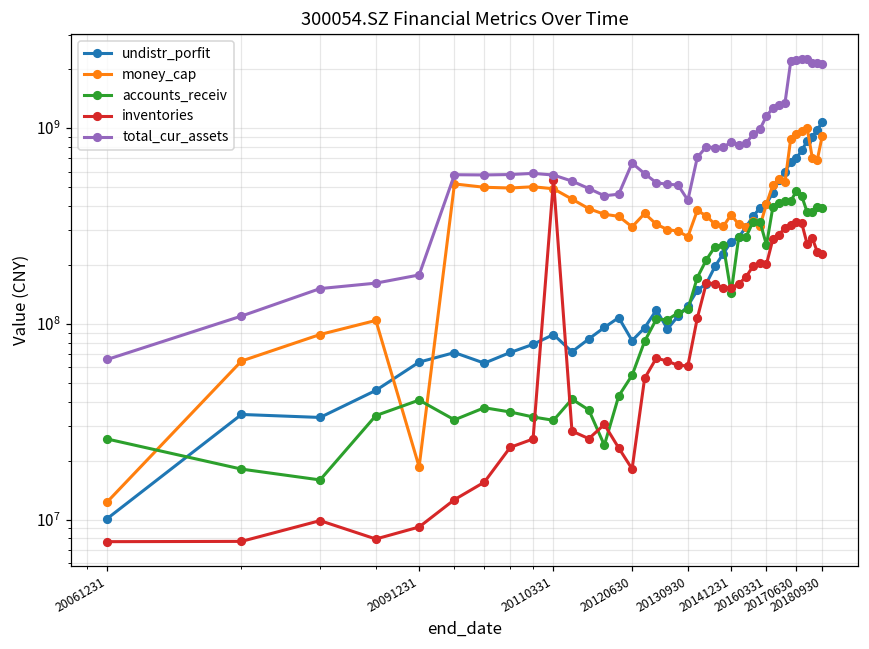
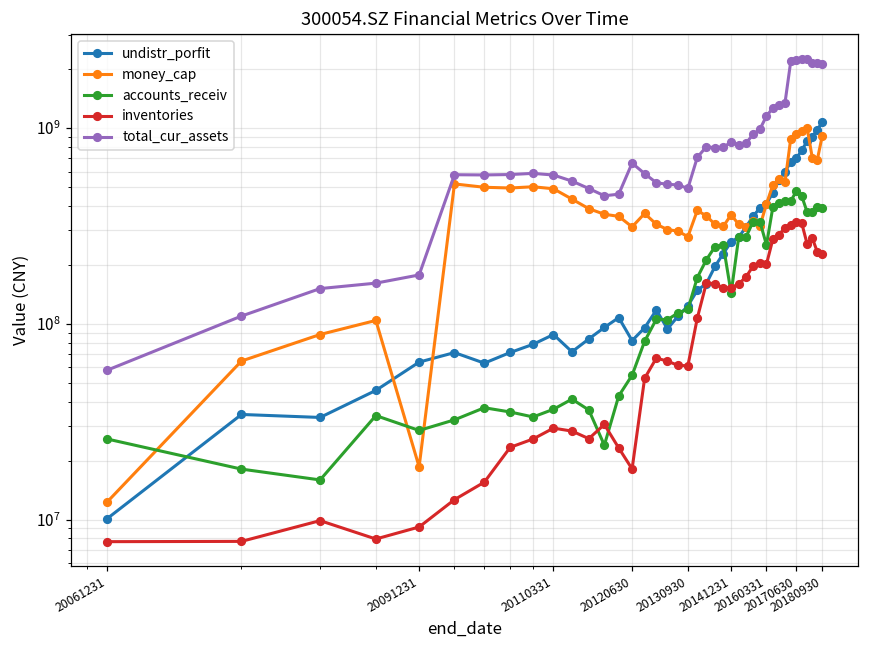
  {
    "undistr_porfit": {
      "20061231": 10000000,
      "20091231": 64000000,
      "20110331": 90000000,
      "20120630": 80000000,
      "20130930": 120000000,
      "20141231": 260000000,
      "20170630": 700000000,
      "20180930": 1100000000
    },
    "money_cap": {
      "20061231": 12000000,
      "20091231": 19000000,
      "20110331": 490000000,
      "20120630": 310000000,
      "20130930": 280000000,
      "20141231": 360000000,
      "20170630": 900000000,
      "20180930": 900000000
    },
    "accounts_receiv": {
      "20061231": 26000000,
-     "20091231": 41000000,
-     "20110331": 32000000,
+     "20091231": 29000000,
+     "20110331": 37000000,
      "20120630": 55000000,
      "20130930": 120000000,
      "20141231": 140000000,
      "20160331": 250000000,
      "20170630": 480000000,
      "20180930": 390000000
    },
    "inventories": {
      "20061231": 7700000,
      "20091231": 9000000,
-     "20110331": 540000000,
+     "20110331": 29000000,
      "20120630": 18000000,
      "20130930": 61000000,
      "20141231": 150000000,
      "20160331": 200000000,
      "20170630": 330000000,
      "20180930": 230000000
    },
    "total_cur_assets": {
-     "20061231": 66000000,
+     "20061231": 58000000,
      "20091231": 180000000,
      "20110331": 580000000,
      "20120630": 660000000,
-     "20130930": 430000000,
+     "20130930": 490000000,
      "20141231": 800000000,
      "20160331": 1200000000,
      "20170630": 2200000000,
      "20180930": 2100000000
    }
  }
